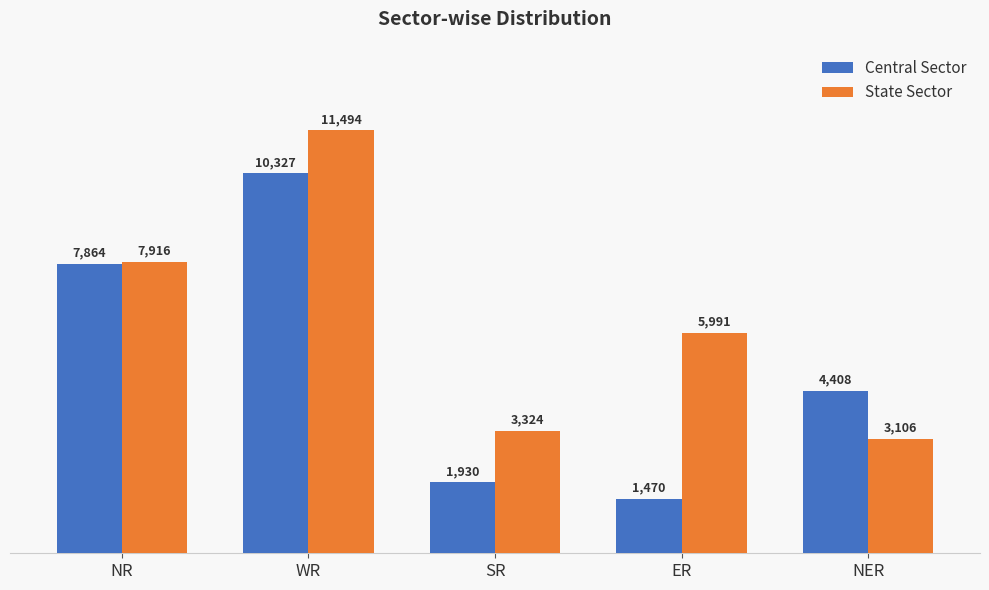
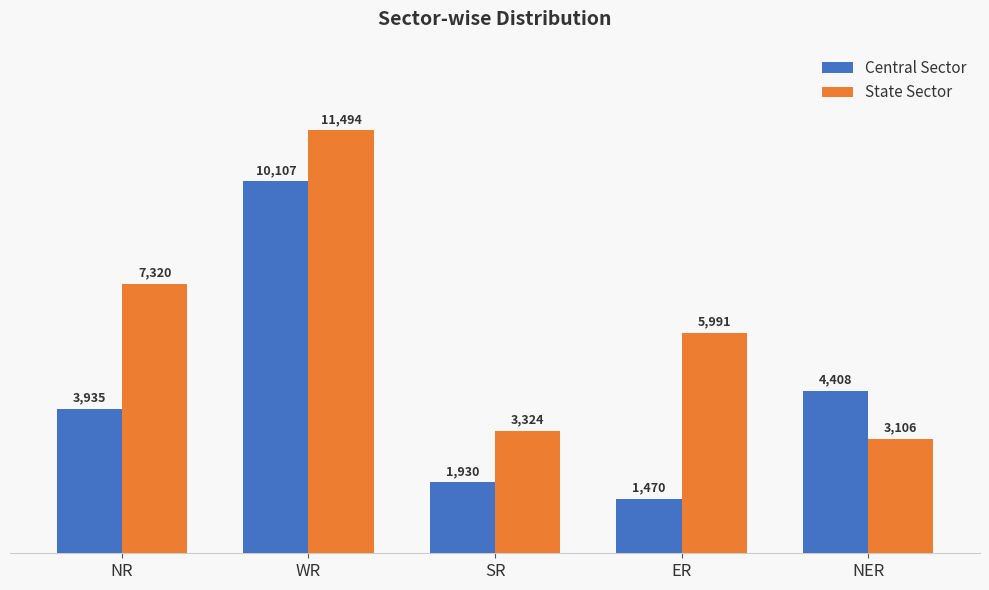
  {
    "Central Sector": {
-     "NR": "7,864",
-     "WR": "10,327",
+     "NR": "3,935",
+     "WR": "10,107",
      "SR": "1,930",
      "ER": "1,470",
      "NER": "4,408"
    },
    "State Sector": {
-     "NR": "7,916",
+     "NR": "7,320",
      "WR": "11,494",
      "SR": "3,324",
      "ER": "5,991",
      "NER": "3,106"
    }
  }
